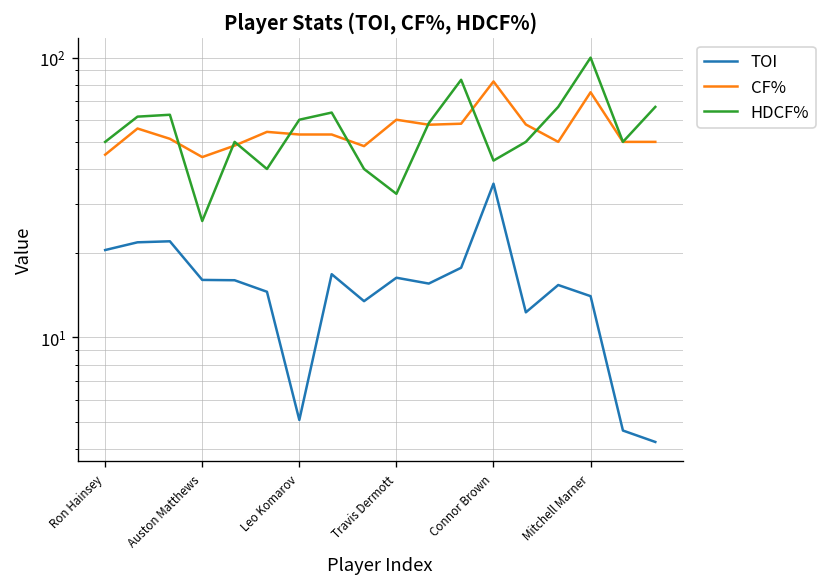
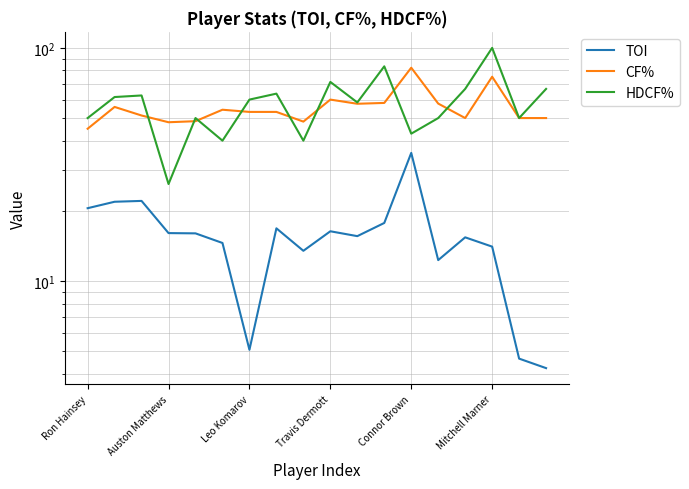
  {
    "TOI": {
      "Ron Hainsey": 21,
      "Auston Matthews": 16,
      "Leo Komarov": 5,
      "Travis Dermott": 16,
      "Connor Brown": 35,
      "Mitchell Marner": 14
    },
    "CF%": {
      "Ron Hainsey": 45,
-     "Auston Matthews": 44,
+     "Auston Matthews": 48,
      "Leo Komarov": 53,
      "Travis Dermott": 60,
      "Connor Brown": 82,
      "Mitchell Marner": 75
    },
    "HDCF%": {
      "Ron Hainsey": 50,
      "Auston Matthews": 26,
      "Leo Komarov": 60,
-     "Travis Dermott": 33,
+     "Travis Dermott": 71,
      "Connor Brown": 43,
      "Mitchell Marner": 100
    }
  }
